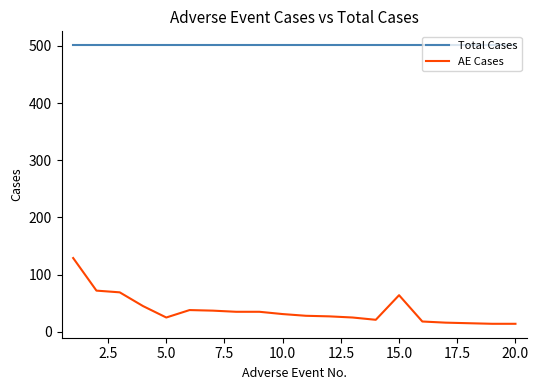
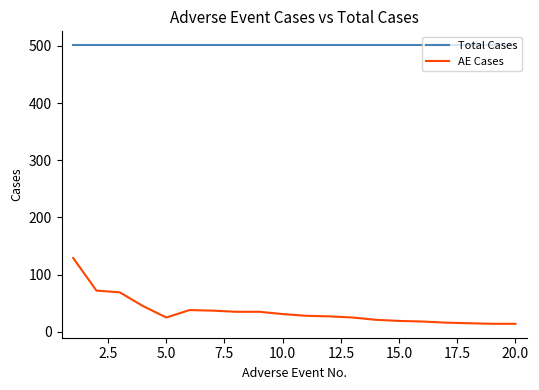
  {
    "Total Cases": {
      "5.0": 500,
      "10.0": 500,
      "15.0": 500
    },
    "AE Cases": {
      "5.0": 30,
      "10.0": 30,
-     "15.0": 60,
+     "15.0": 20,
      "20.0": 10
    }
  }
